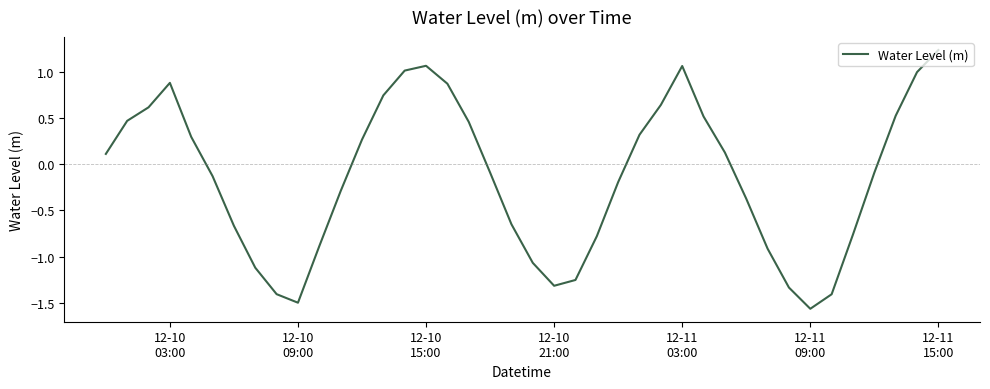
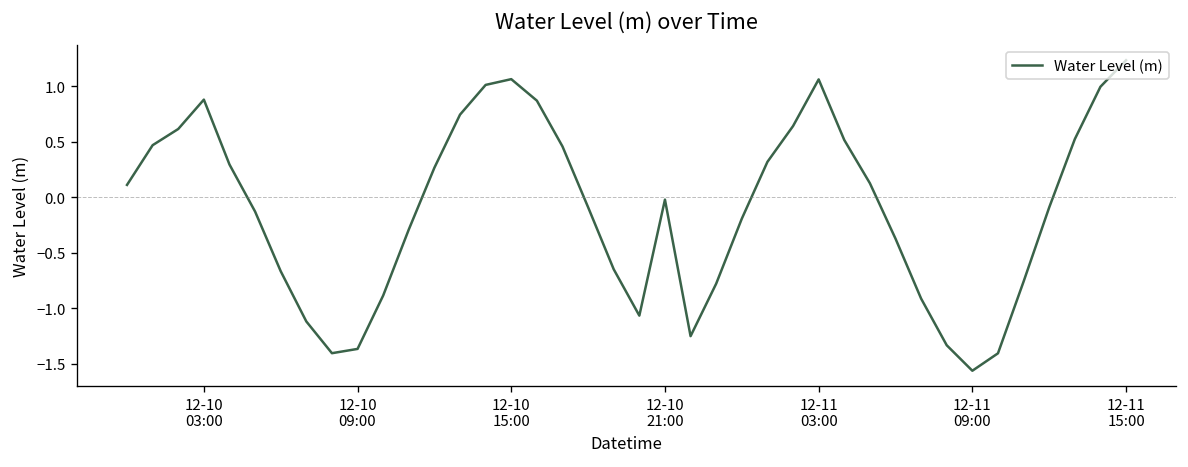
  {
    "12-10 03:00": 0.9,
-   "12-10 09:00": -1.5,
+   "12-10 09:00": -1.4,
    "12-10 15:00": 1.1,
-   "12-10 21:00": -1.3,
+   "12-10 21:00": 0.0,
    "12-11 03:00": 1.1,
    "12-11 09:00": -1.6
  }
